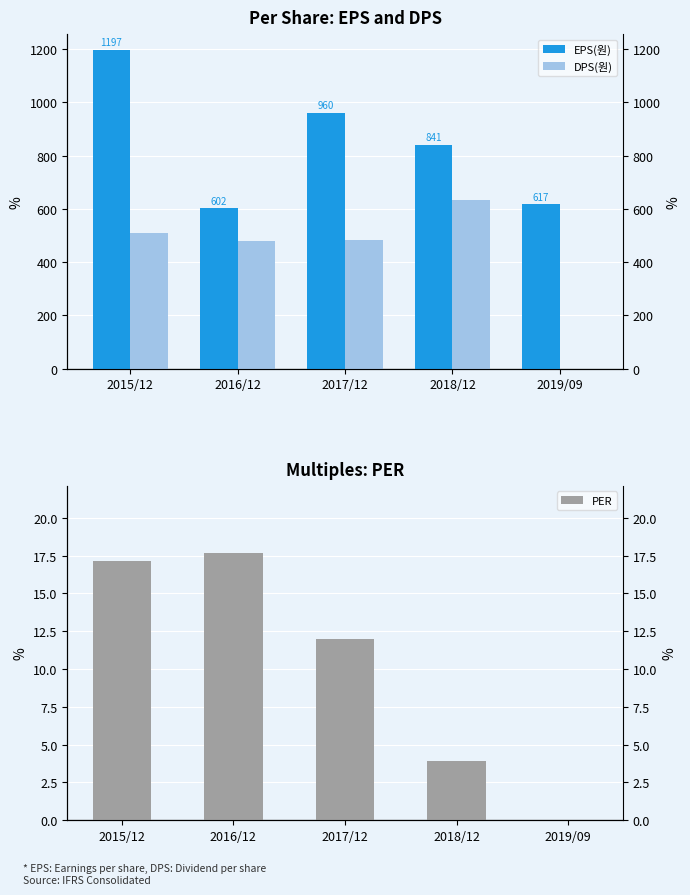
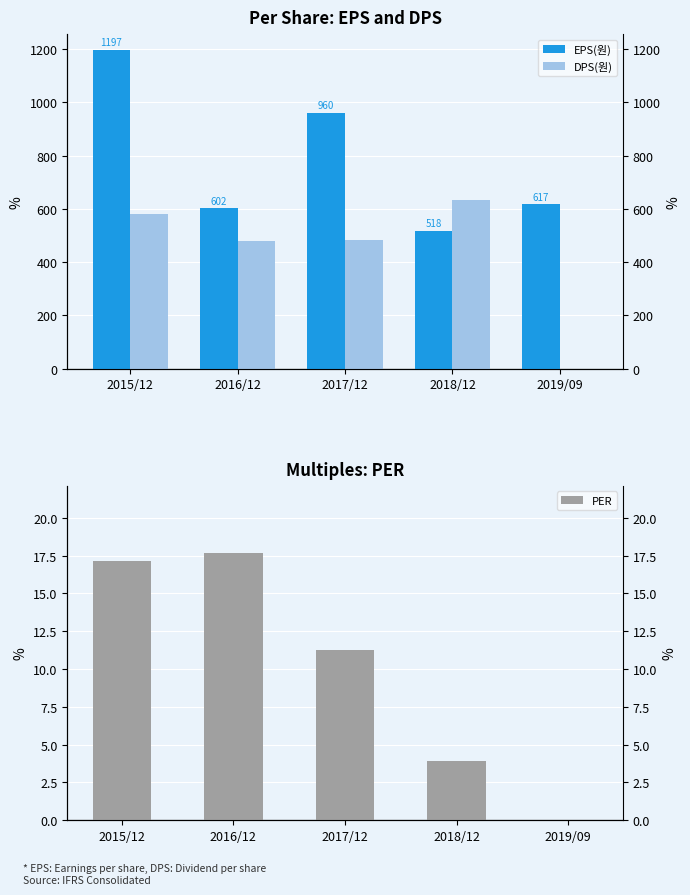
  {
    "Per Share: EPS and DPS": {
      "EPS(원)": {
        "2015/12": 1197,
        "2016/12": 602,
        "2017/12": 960,
-       "2018/12": 841,
+       "2018/12": 518,
        "2019/09": 617
      },
      "DPS(원)": {
-       "2015/12": 510,
+       "2015/12": 580,
        "2016/12": 480,
        "2017/12": 490,
        "2018/12": 640,
        "2019/09": 0
      }
    },
    "Multiples: PER": {
      "2015/12": 17.2,
      "2016/12": 17.7,
-     "2017/12": 12.0,
+     "2017/12": 11.3,
      "2018/12": 3.9,
      "2019/09": 0.0
    }
  }
